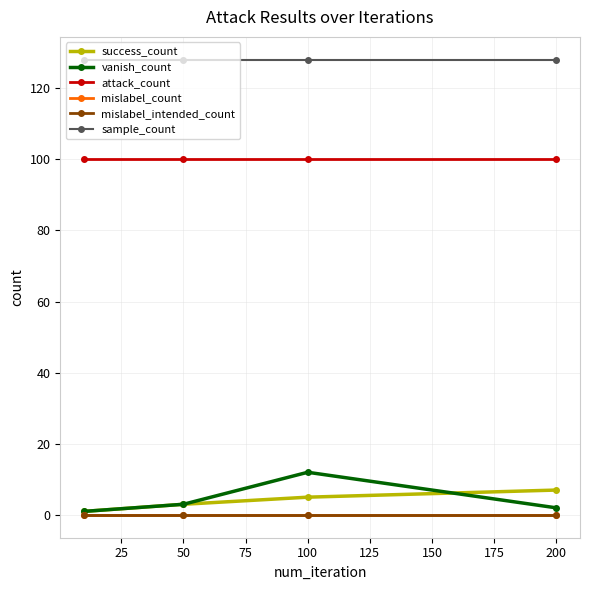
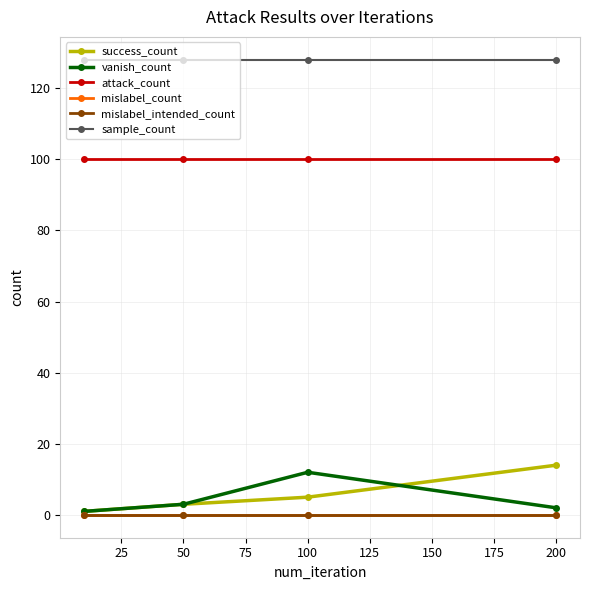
  {
    "success_count": {
      "100": 5,
-     "200": 7
+     "200": 14
    },
    "vanish_count": {
      "100": 12,
      "200": 2
    },
    "attack_count": {
      "50": 100,
      "100": 100,
      "200": 100
    },
    "mislabel_intended_count": {
      "50": 0,
      "100": 0,
      "200": 0
    },
    "sample_count": {
      "100": 128,
      "200": 128
    }
  }
